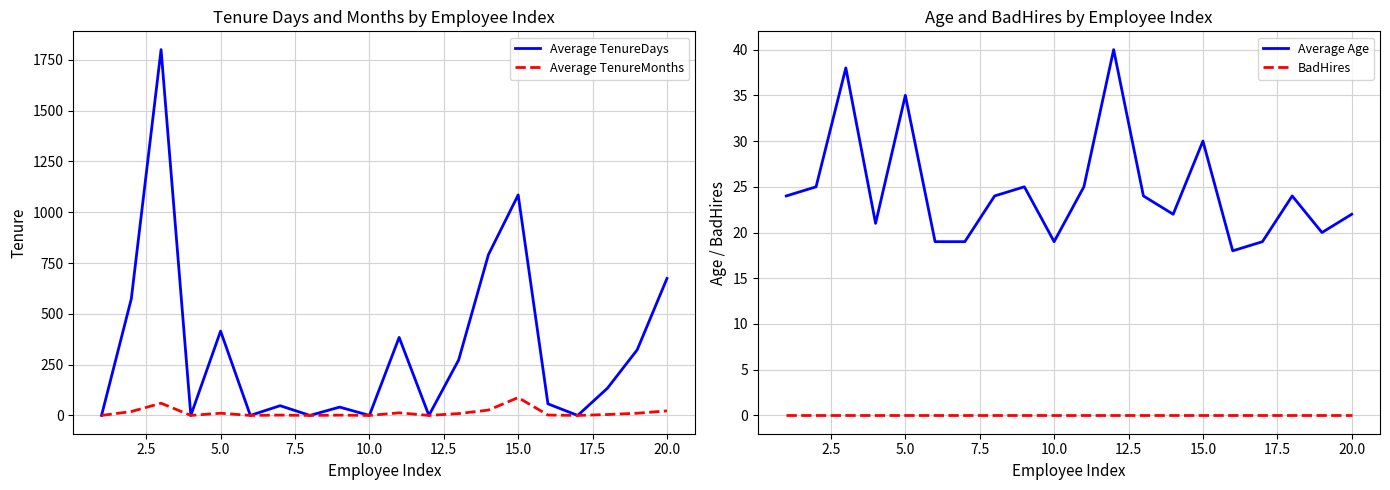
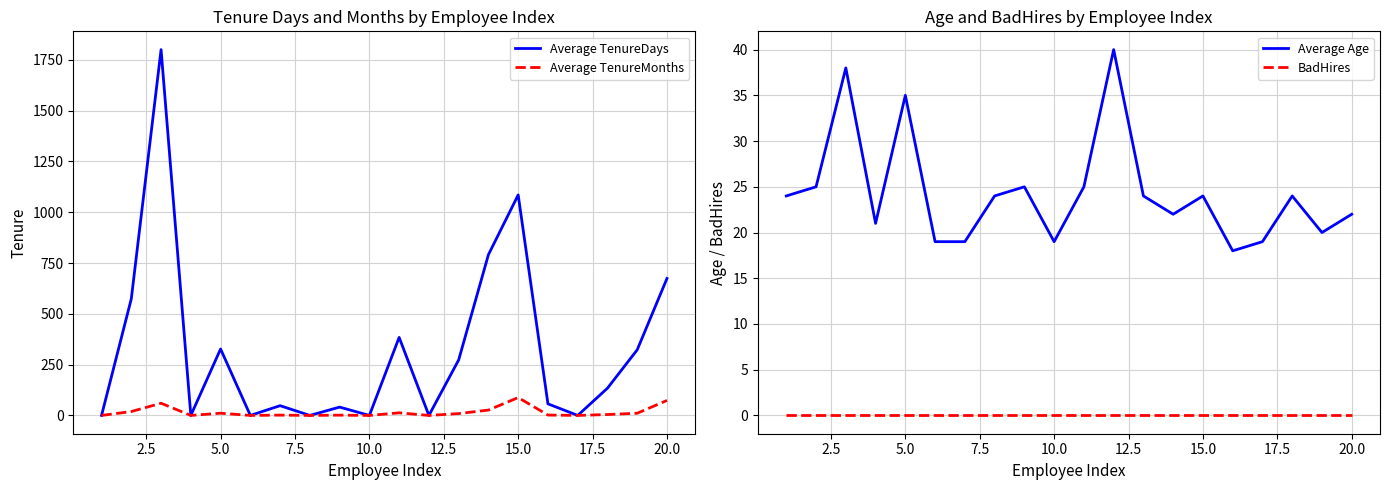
  {
    "Tenure Days and Months by Employee Index": {
      "Average TenureDays": {
-       "5.0": 420,
+       "5.0": 330,
        "15.0": 1090,
        "20.0": 670
      },
      "Average TenureMonths": {
        "5.0": 10,
        "15.0": 90,
-       "20.0": 20
+       "20.0": 70
      }
    },
    "Age and BadHires by Employee Index": {
      "Average Age": {
        "5.0": 35,
        "10.0": 19,
-       "15.0": 30,
+       "15.0": 24,
        "20.0": 22
      },
      "BadHires": {
        "5.0": 0,
        "10.0": 0,
        "15.0": 0,
        "20.0": 0
      }
    }
  }
